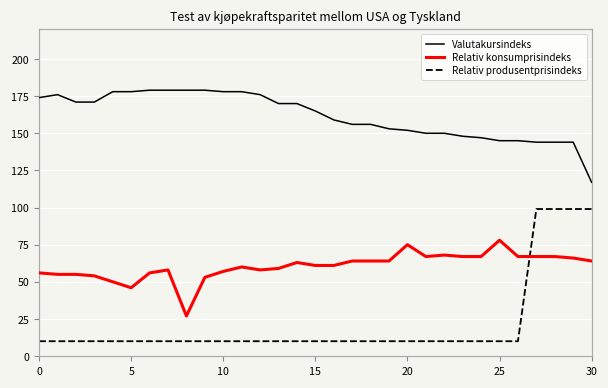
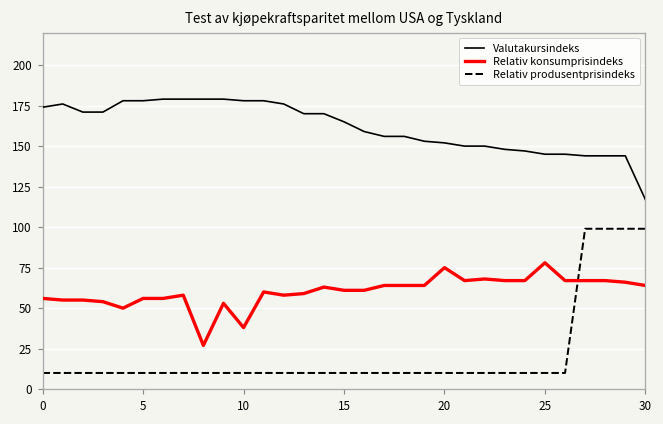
  {
    "Relativ konsumprisindeks": {
      "0": 56,
-     "5": 46,
-     "10": 57,
+     "5": 56,
+     "10": 38,
      "15": 61,
      "20": 75,
      "25": 78,
      "30": 64
    }
  }
